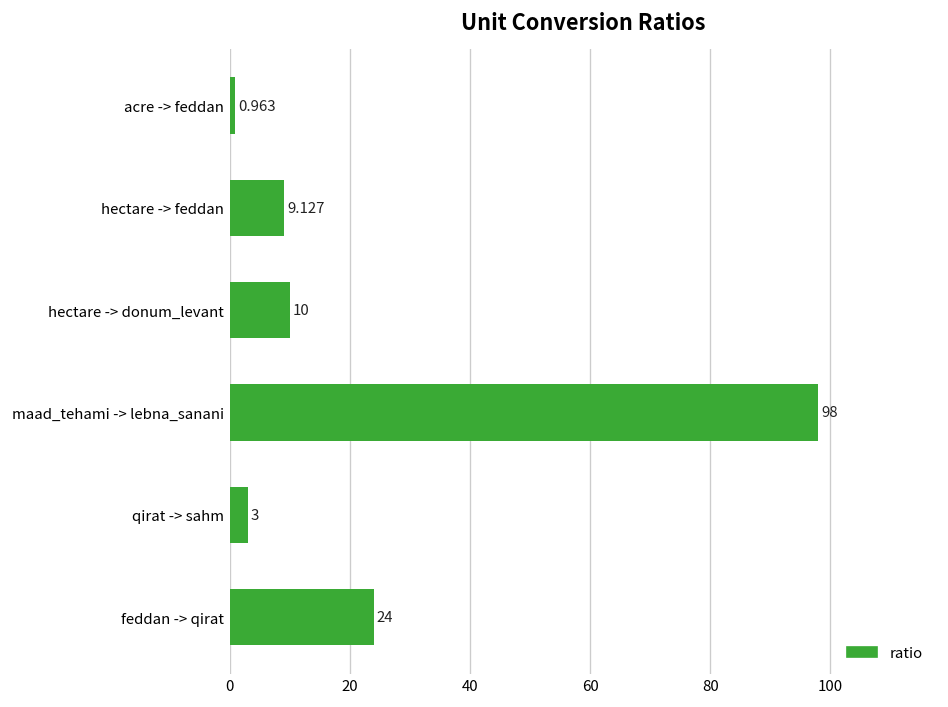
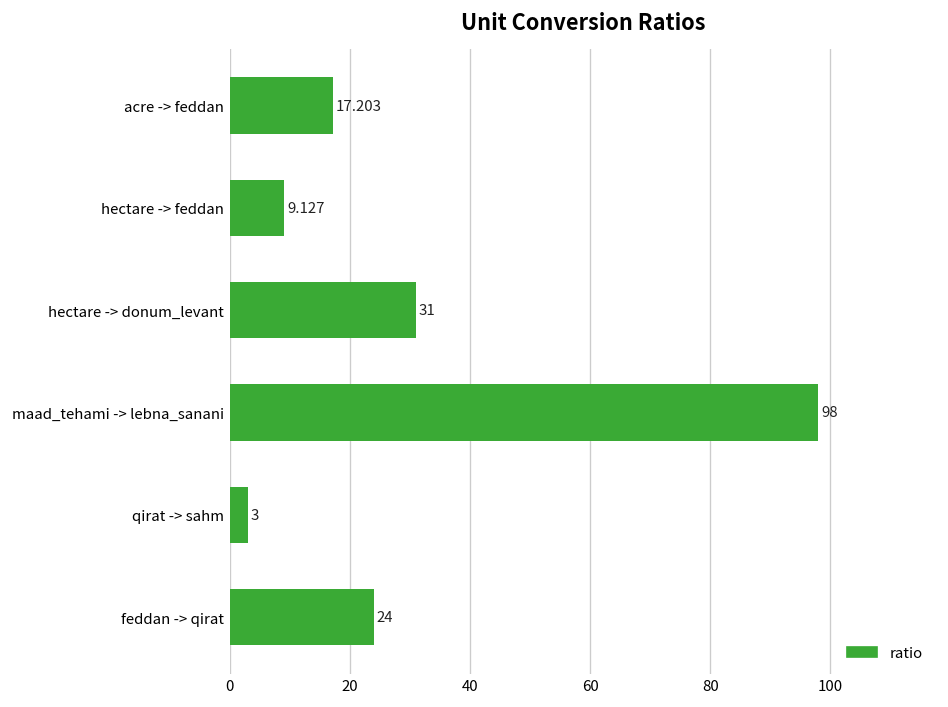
  {
-   "acre -> feddan": 0.963,
+   "acre -> feddan": 17.203,
    "hectare -> feddan": 9.127,
-   "hectare -> donum_levant": 10,
+   "hectare -> donum_levant": 31,
    "maad_tehami -> lebna_sanani": 98,
    "qirat -> sahm": 3,
    "feddan -> qirat": 24
  }
